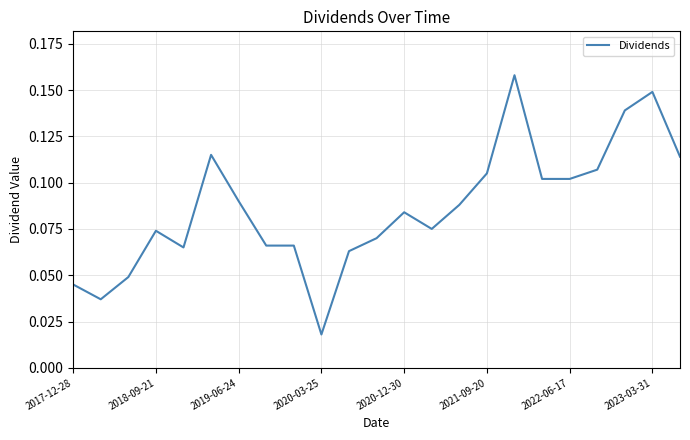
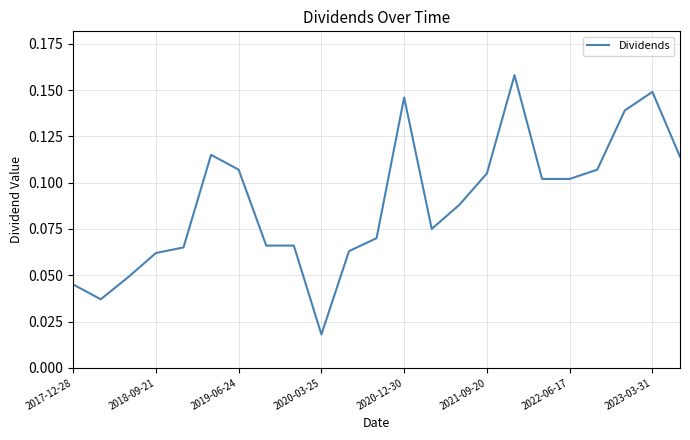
  {
    "2017-12-28": 0.045,
-   "2018-09-21": 0.074,
-   "2019-06-24": 0.090,
+   "2018-09-21": 0.062,
+   "2019-06-24": 0.107,
    "2020-03-25": 0.018,
-   "2020-12-30": 0.084,
+   "2020-12-30": 0.146,
    "2021-09-20": 0.105,
    "2022-06-17": 0.102,
    "2023-03-31": 0.149
  }
